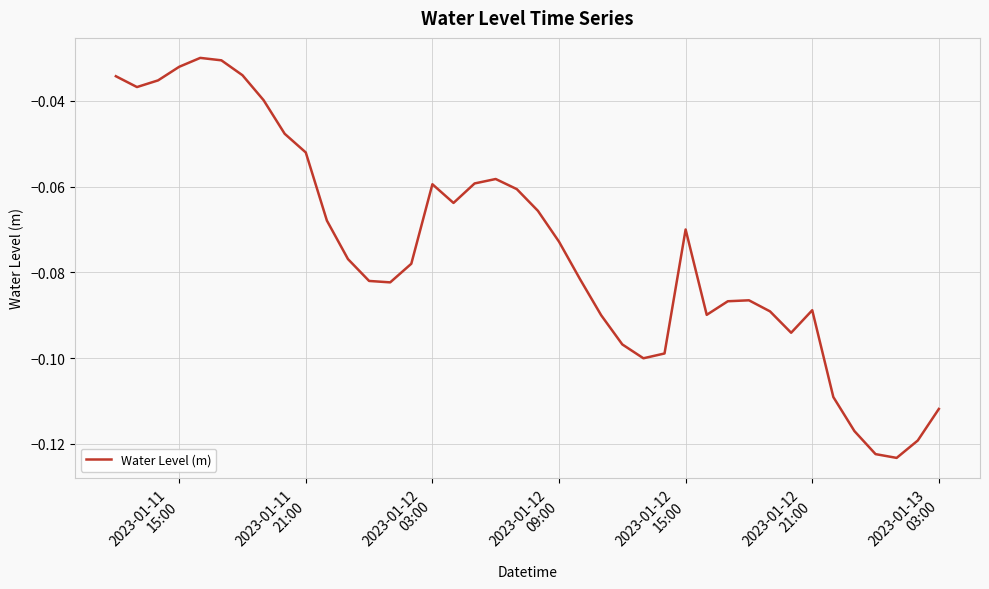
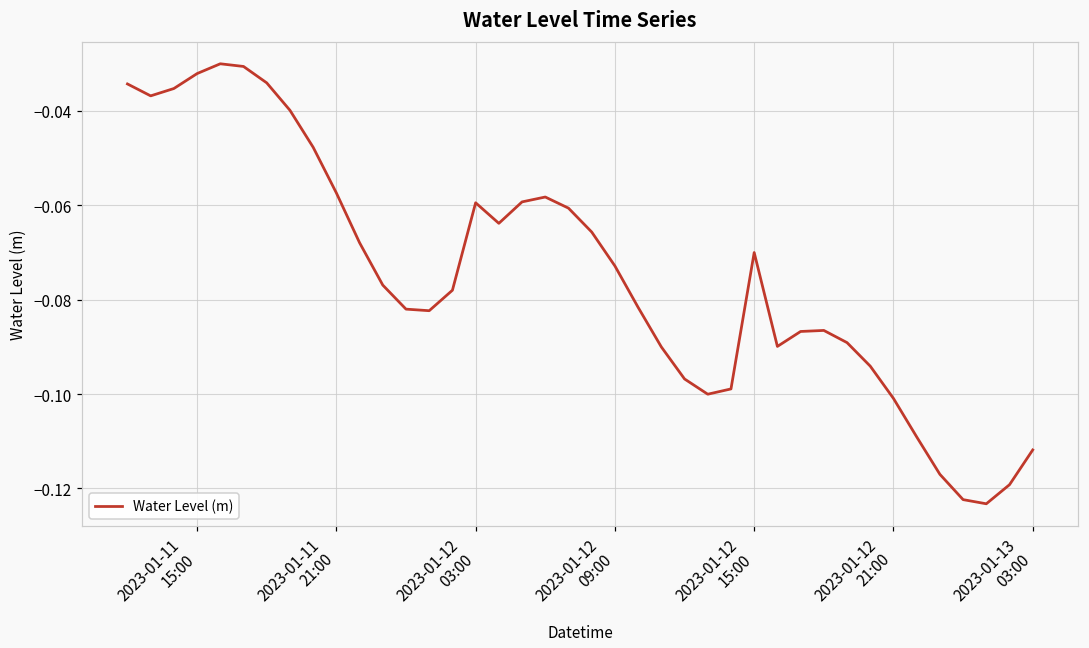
  {
    "2023-01-11 15:00": -0.032,
-   "2023-01-11 21:00": -0.052,
+   "2023-01-11 21:00": -0.057,
    "2023-01-12 03:00": -0.059,
    "2023-01-12 09:00": -0.073,
    "2023-01-12 15:00": -0.070,
-   "2023-01-12 21:00": -0.089,
+   "2023-01-12 21:00": -0.101,
    "2023-01-13 03:00": -0.112
  }
